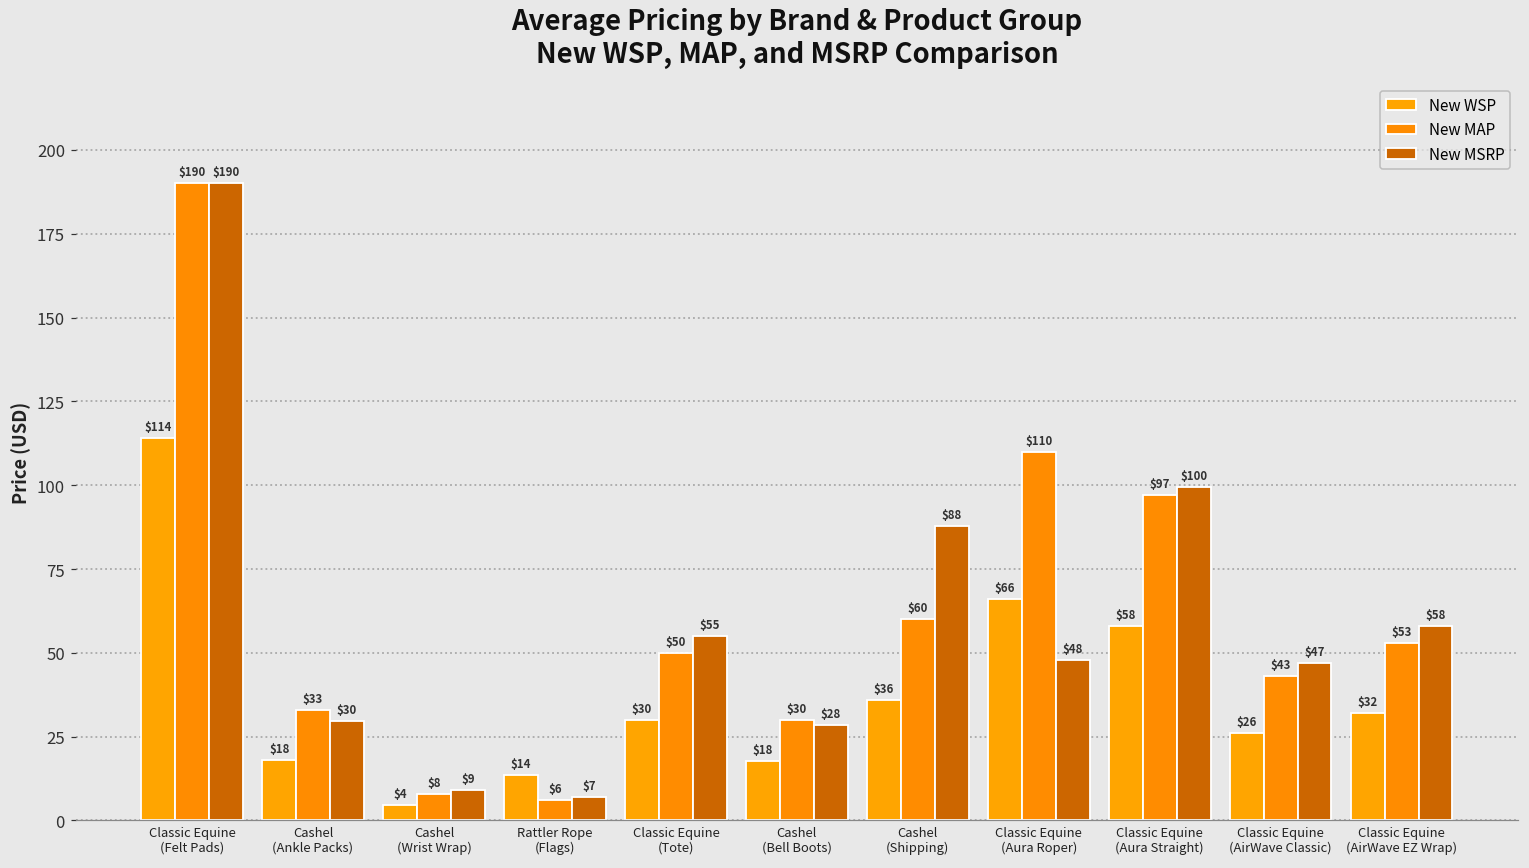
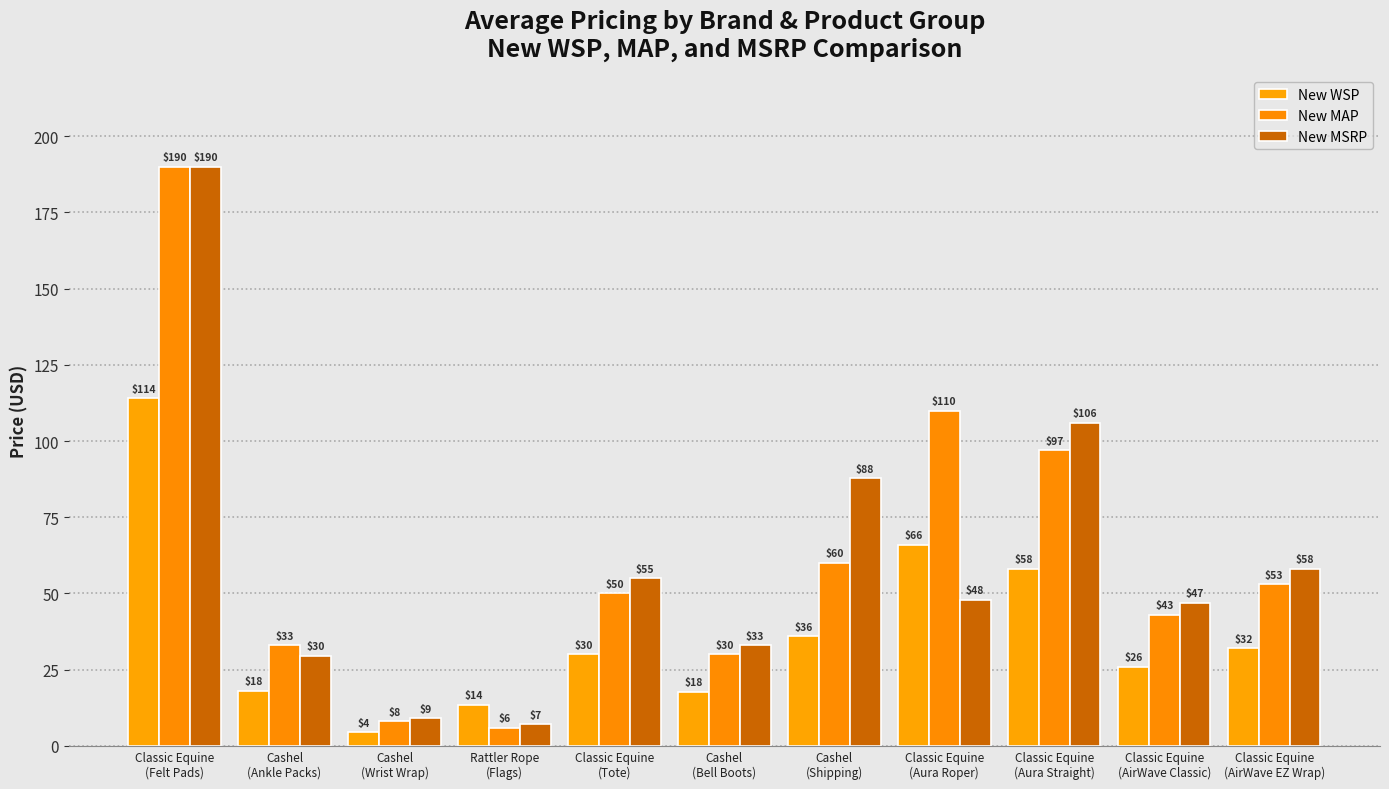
  {
    "New MSRP": {
      "Classic Equine (Felt Pads)": "$190",
      "Cashel (Ankle Packs)": "$30",
      "Cashel (Wrist Wrap)": "$9",
      "Rattler Rope (Flags)": "$7",
      "Classic Equine (Tote)": "$55",
-     "Cashel (Bell Boots)": "$28",
+     "Cashel (Bell Boots)": "$33",
      "Cashel (Shipping)": "$88",
      "Classic Equine (Aura Roper)": "$48",
-     "Classic Equine (Aura Straight)": "$100",
+     "Classic Equine (Aura Straight)": "$106",
      "Classic Equine (AirWave Classic)": "$47",
      "Classic Equine (AirWave EZ Wrap)": "$58"
    }
  }
